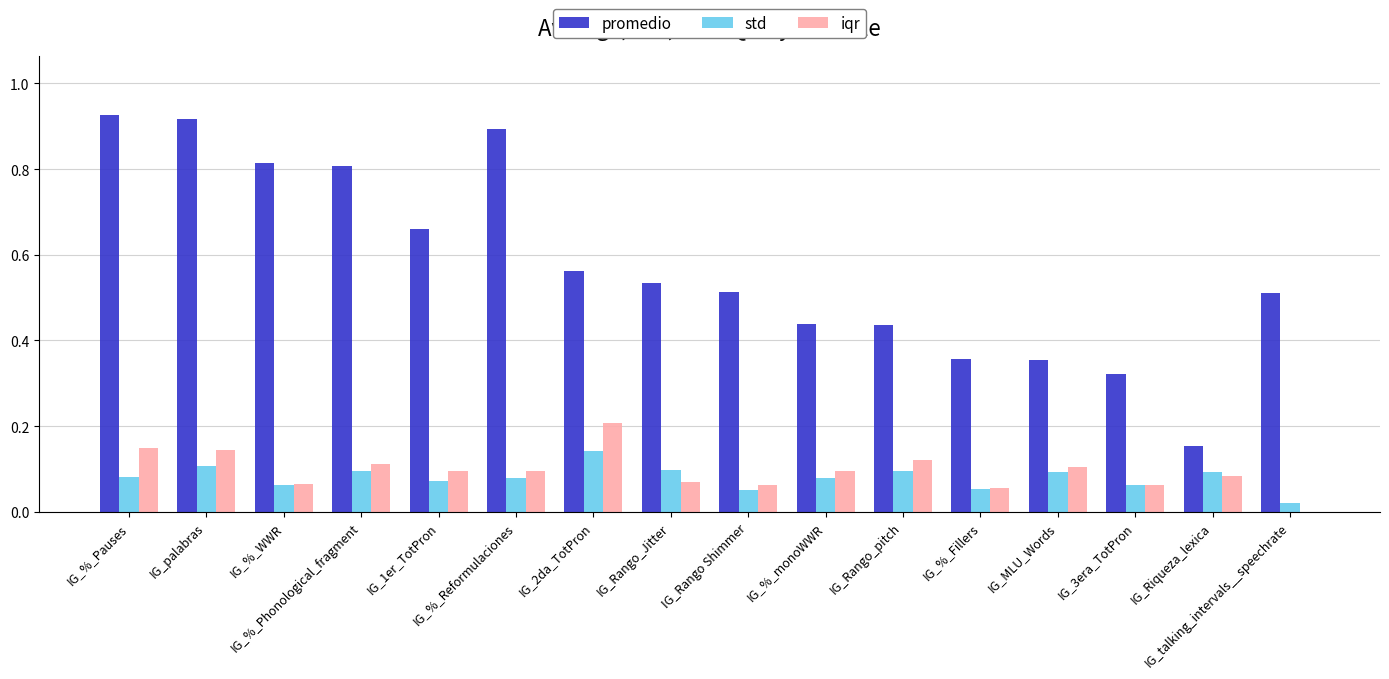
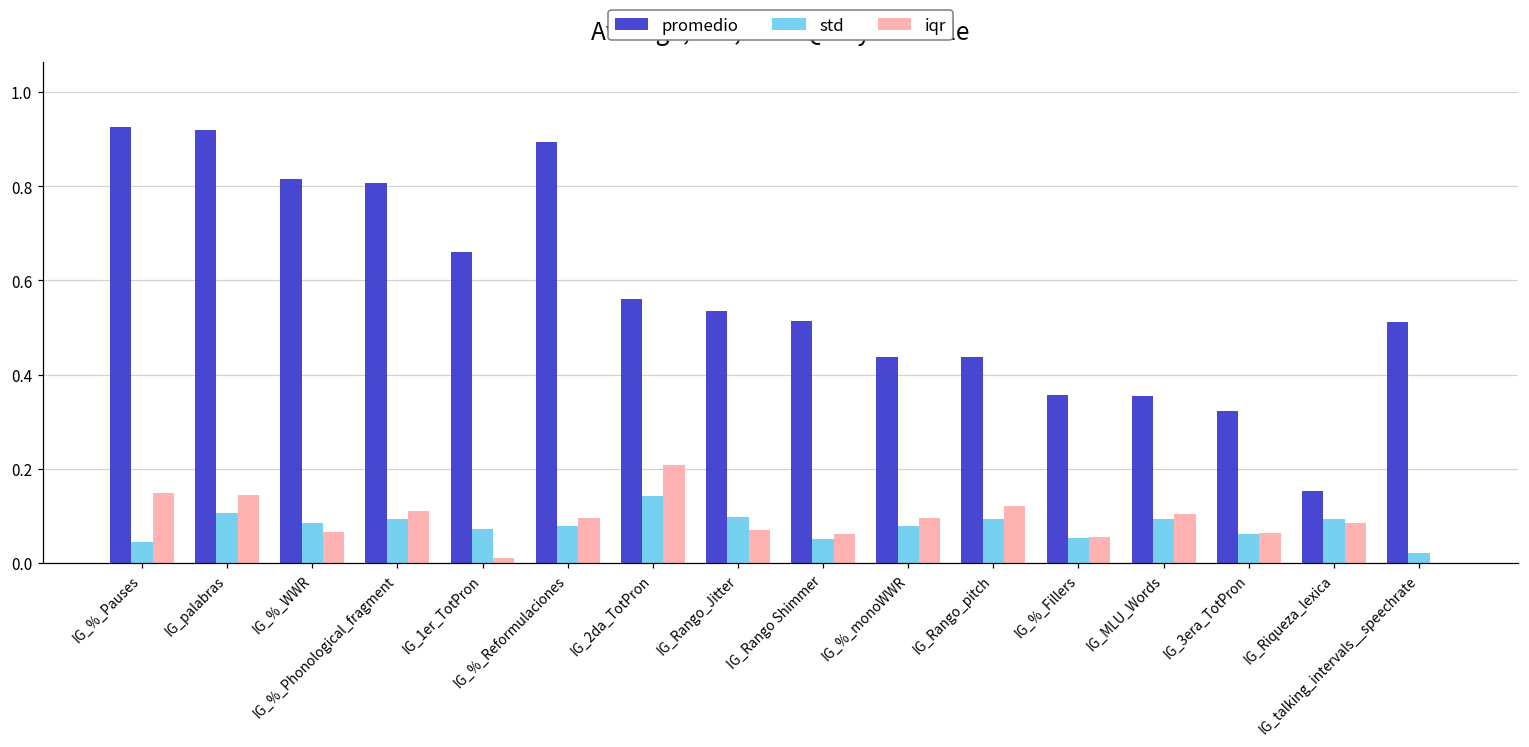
  {
    "promedio": {
      "IG_%_Pauses": 0.93,
      "IG_palabras": 0.92,
      "IG_%_WWR": 0.82,
      "IG_%_Phonological_fragment": 0.81,
      "IG_1er_TotPron": 0.66,
      "IG_%_Reformulaciones": 0.89,
      "IG_2da_TotPron": 0.56,
      "IG_Rango_Jitter": 0.53,
      "IG_Rango Shimmer": 0.51,
      "IG_%_monoWWR": 0.44,
      "IG_Rango_pitch": 0.44,
      "IG_%_Fillers": 0.36,
      "IG_MLU_Words": 0.35,
      "IG_3era_TotPron": 0.32,
      "IG_Riqueza_lexica": 0.15,
      "IG_talking_intervals__speechrate": 0.51
    },
    "std": {
-     "IG_%_Pauses": 0.08,
+     "IG_%_Pauses": 0.04,
      "IG_palabras": 0.11,
-     "IG_%_WWR": 0.06,
+     "IG_%_WWR": 0.08,
      "IG_%_Phonological_fragment": 0.09,
      "IG_1er_TotPron": 0.07,
      "IG_%_Reformulaciones": 0.08,
      "IG_2da_TotPron": 0.14,
      "IG_Rango_Jitter": 0.10,
      "IG_Rango Shimmer": 0.05,
      "IG_%_monoWWR": 0.08,
      "IG_Rango_pitch": 0.09,
      "IG_%_Fillers": 0.05,
      "IG_MLU_Words": 0.09,
      "IG_3era_TotPron": 0.06,
      "IG_Riqueza_lexica": 0.09,
      "IG_talking_intervals__speechrate": 0.02
    },
    "iqr": {
      "IG_%_Pauses": 0.15,
      "IG_palabras": 0.14,
      "IG_%_WWR": 0.07,
      "IG_%_Phonological_fragment": 0.11,
-     "IG_1er_TotPron": 0.10,
+     "IG_1er_TotPron": 0.01,
      "IG_%_Reformulaciones": 0.09,
      "IG_2da_TotPron": 0.21,
      "IG_Rango_Jitter": 0.07,
      "IG_Rango Shimmer": 0.06,
      "IG_%_monoWWR": 0.09,
      "IG_Rango_pitch": 0.12,
      "IG_%_Fillers": 0.06,
      "IG_MLU_Words": 0.10,
      "IG_3era_TotPron": 0.06,
      "IG_Riqueza_lexica": 0.08,
      "IG_talking_intervals__speechrate": 0.00
    }
  }
